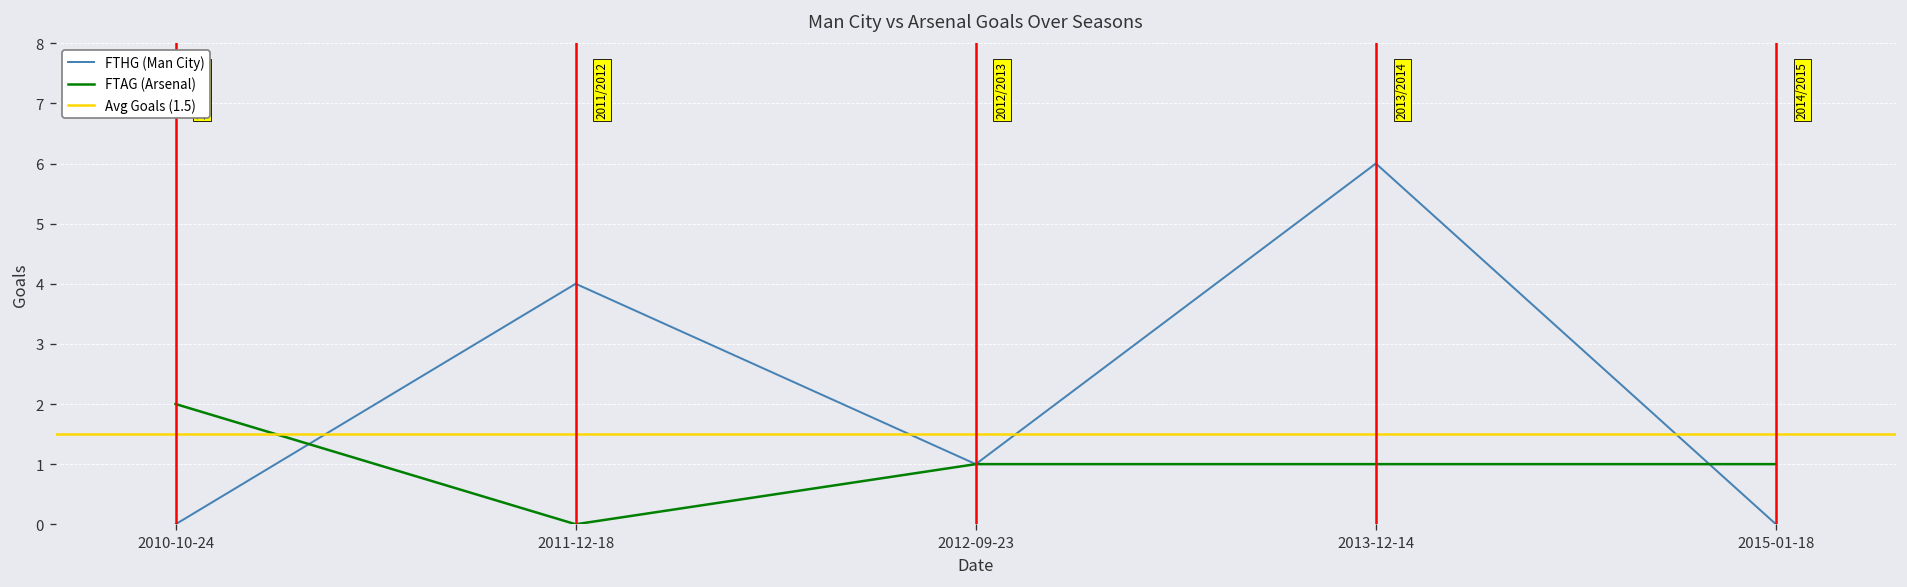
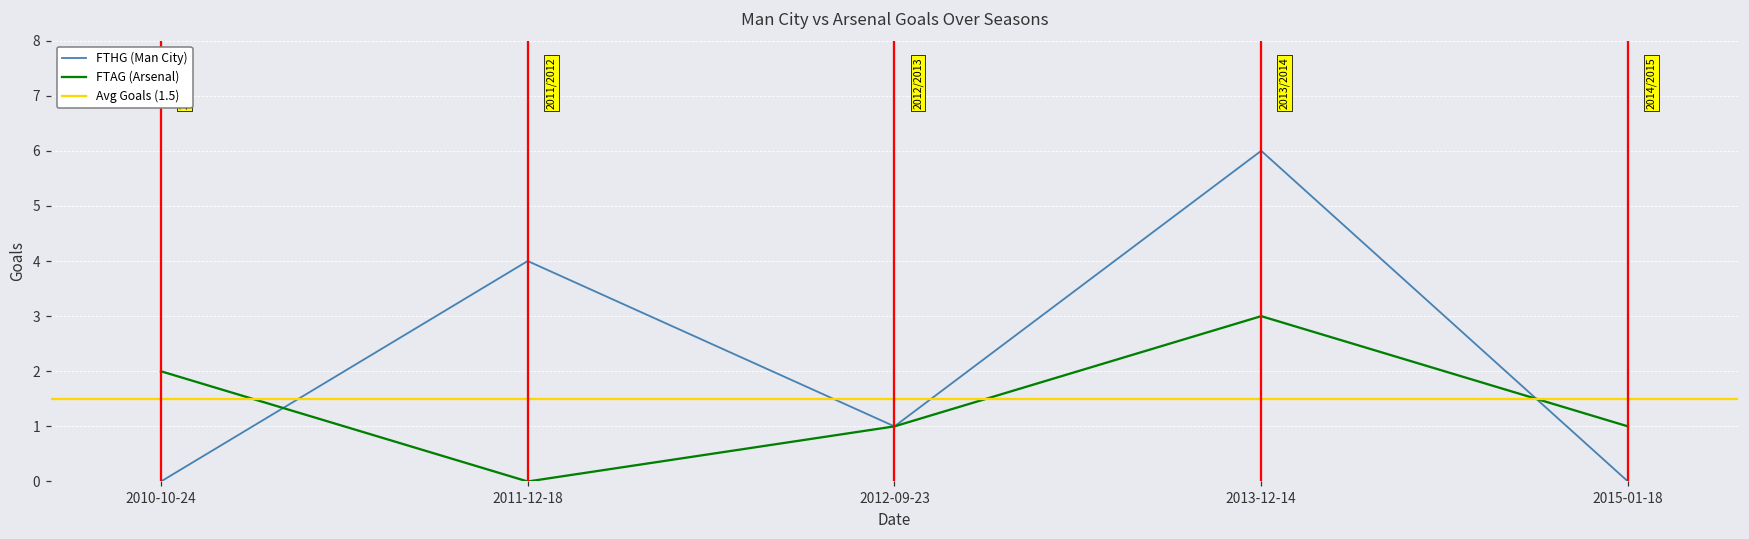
  {
    "FTHG (Man City)": {
      "2010-10-24": 0,
      "2011-12-18": 4,
      "2013-12-14": 6,
      "2015-01-18": 0
    },
    "FTAG (Arsenal)": {
      "2010-10-24": 2,
      "2011-12-18": 0,
-     "2013-12-14": 1,
+     "2013-12-14": 3,
      "2015-01-18": 1
    }
  }
